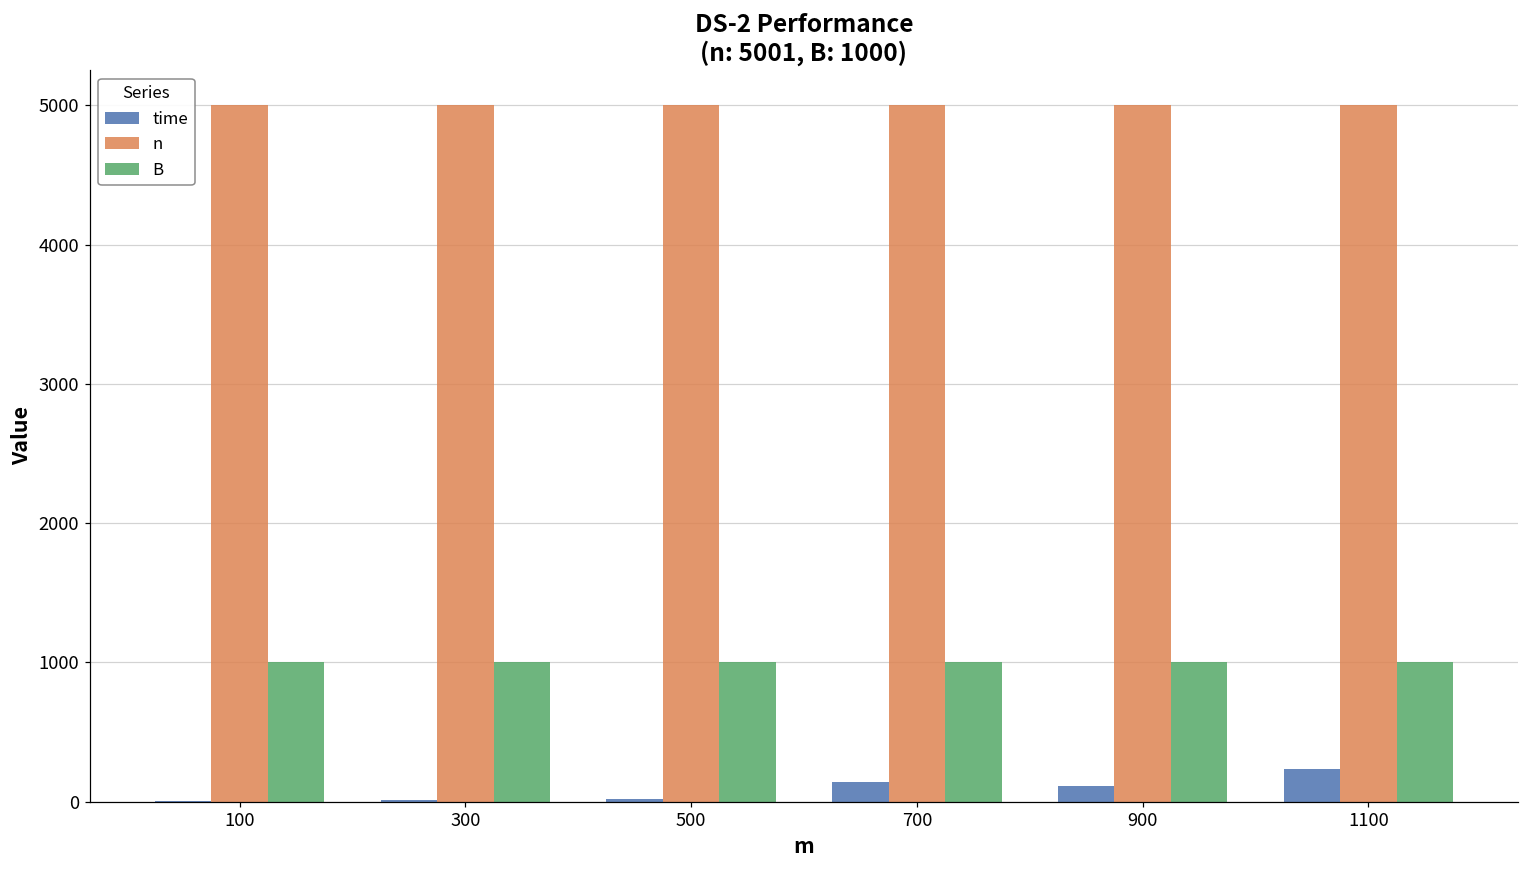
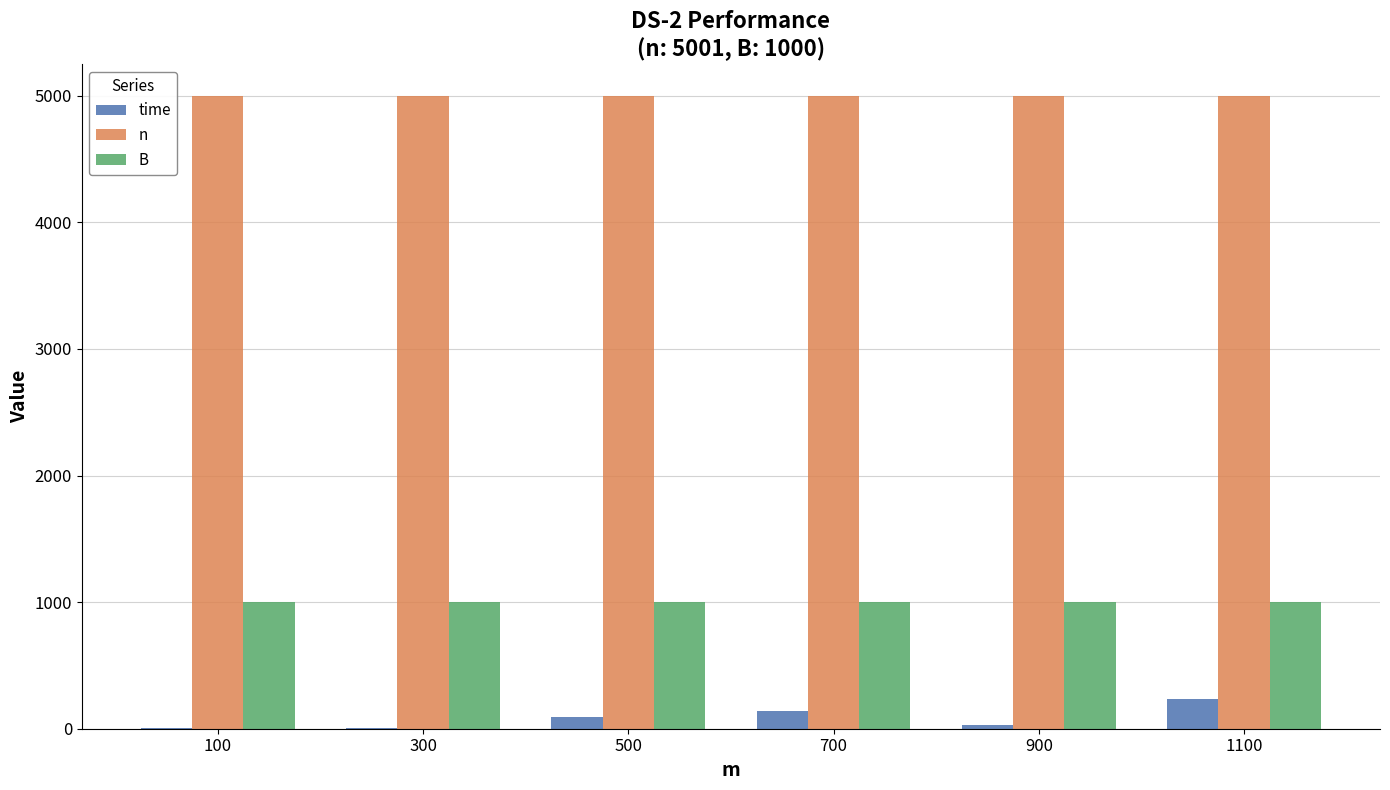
  {
    "time": {
-     "500": 20,
+     "500": 100,
      "700": 140,
-     "900": 110,
+     "900": 30,
      "1100": 240
    },
    "n": {
      "100": 5000,
      "300": 5000,
      "500": 5000,
      "700": 5000,
      "900": 5000,
      "1100": 5000
    },
    "B": {
      "100": 1000,
      "300": 1000,
      "500": 1000,
      "700": 1000,
      "900": 1000,
      "1100": 1000
    }
  }
